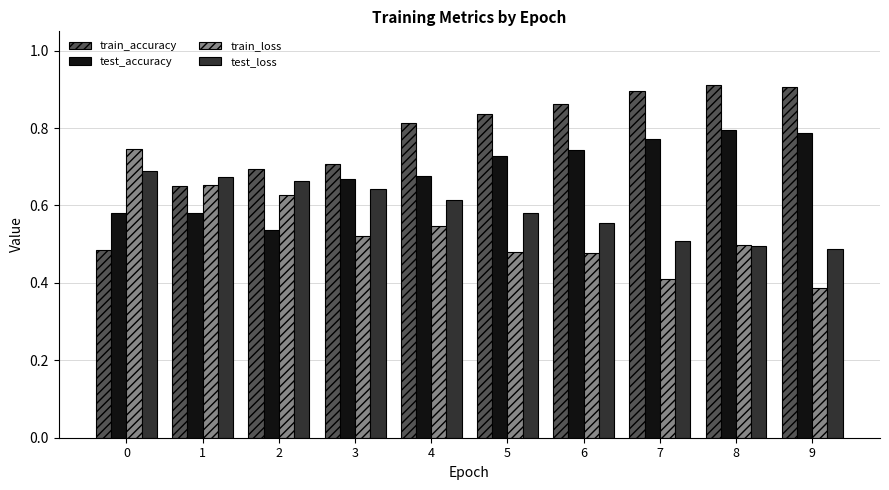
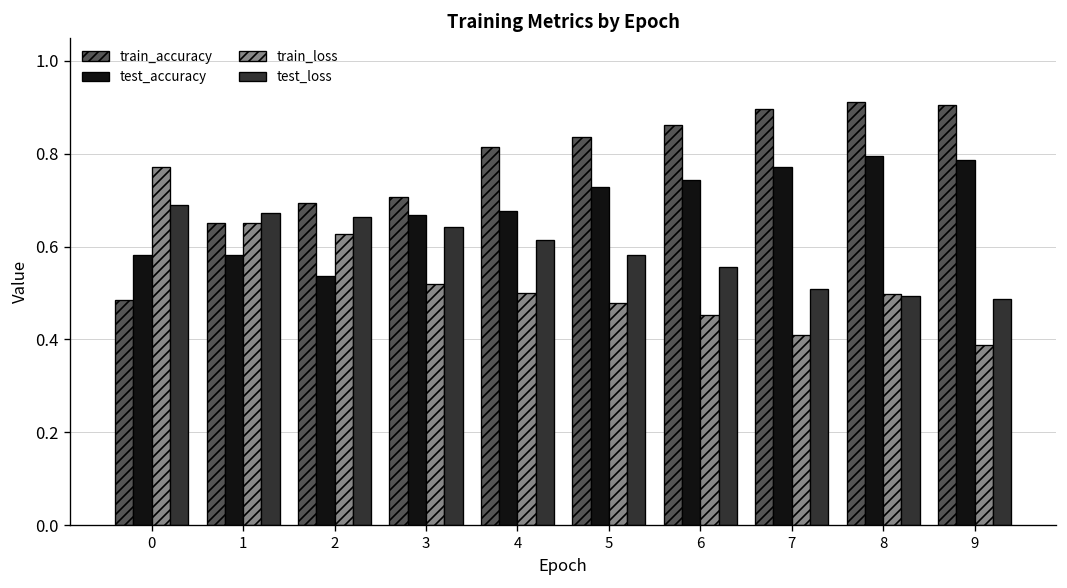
  {
    "train_loss": {
-     "0": 0.75,
+     "0": 0.77,
      "1": 0.65,
      "2": 0.63,
      "3": 0.52,
-     "4": 0.55,
+     "4": 0.50,
      "5": 0.48,
-     "6": 0.48,
+     "6": 0.45,
      "7": 0.41,
      "8": 0.50,
      "9": 0.39
    }
  }
